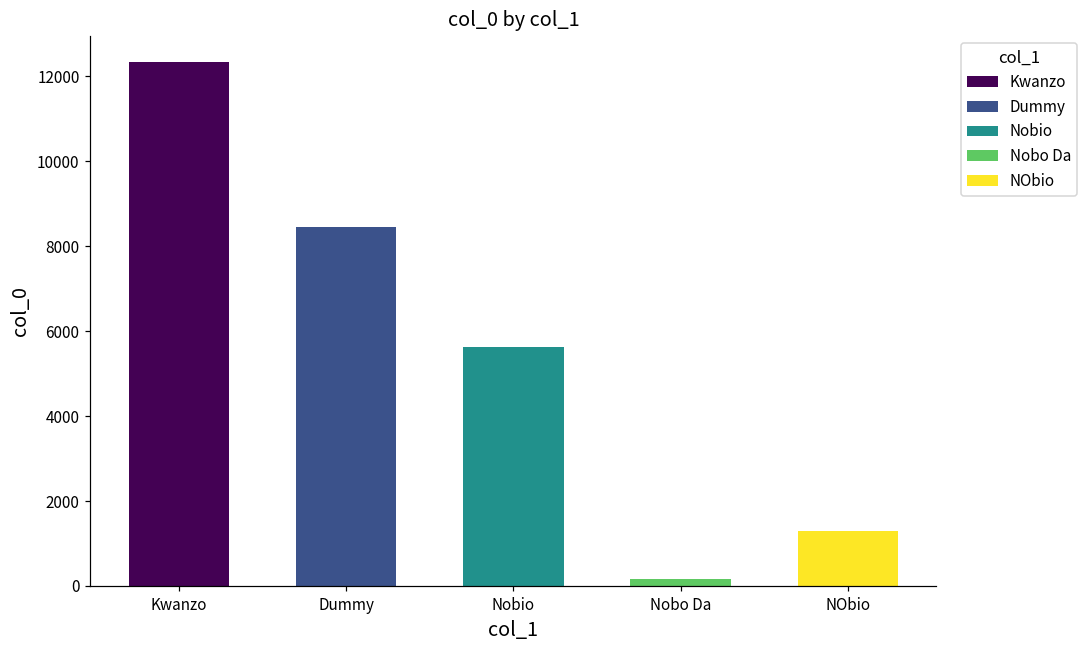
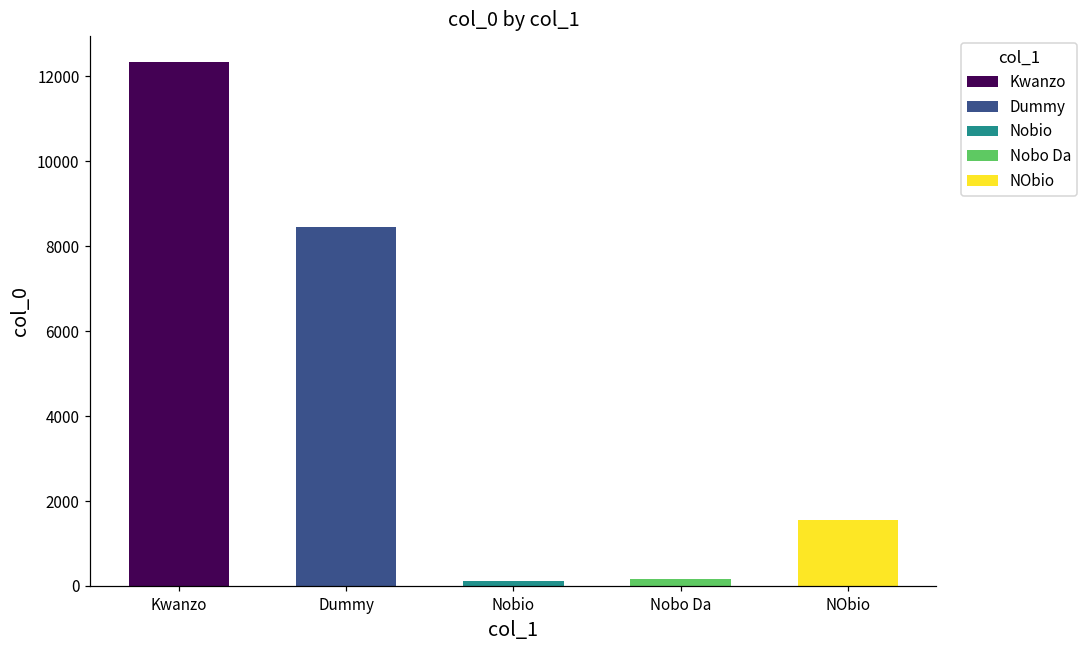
  {
    "Kwanzo": 12300,
    "Dummy": 8500,
-   "Nobio": 5600,
+   "Nobio": 100,
    "Nobo Da": 200,
-   "NObio": 1300
+   "NObio": 1600
  }
